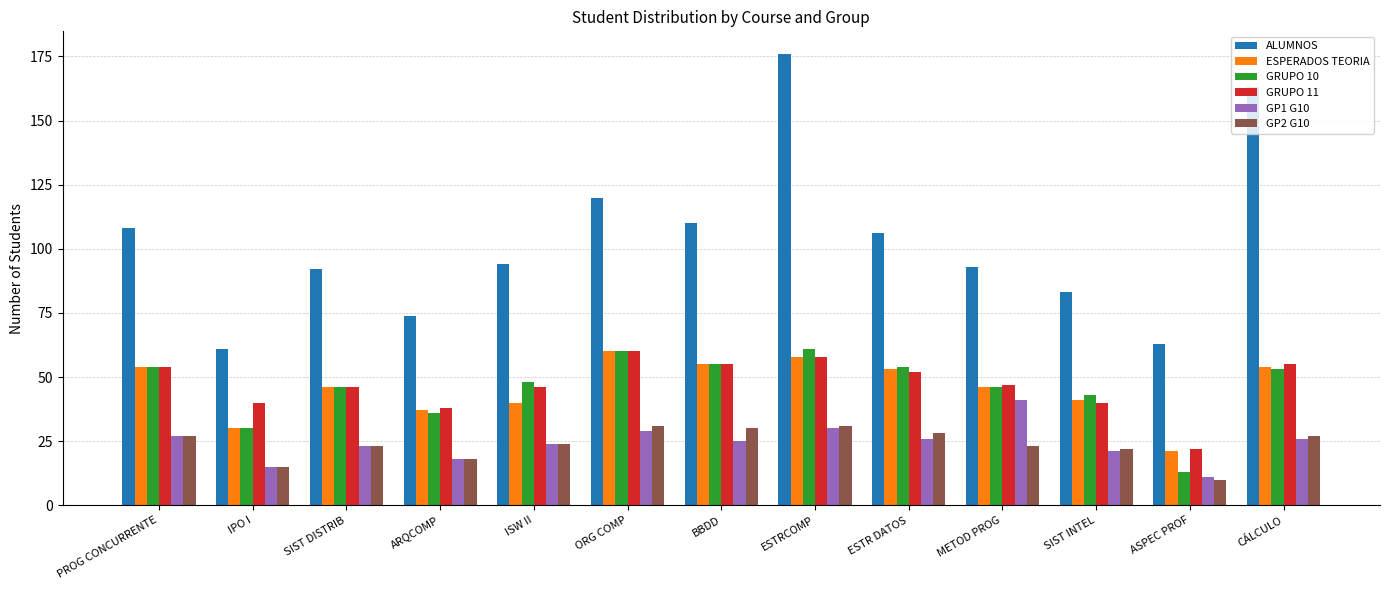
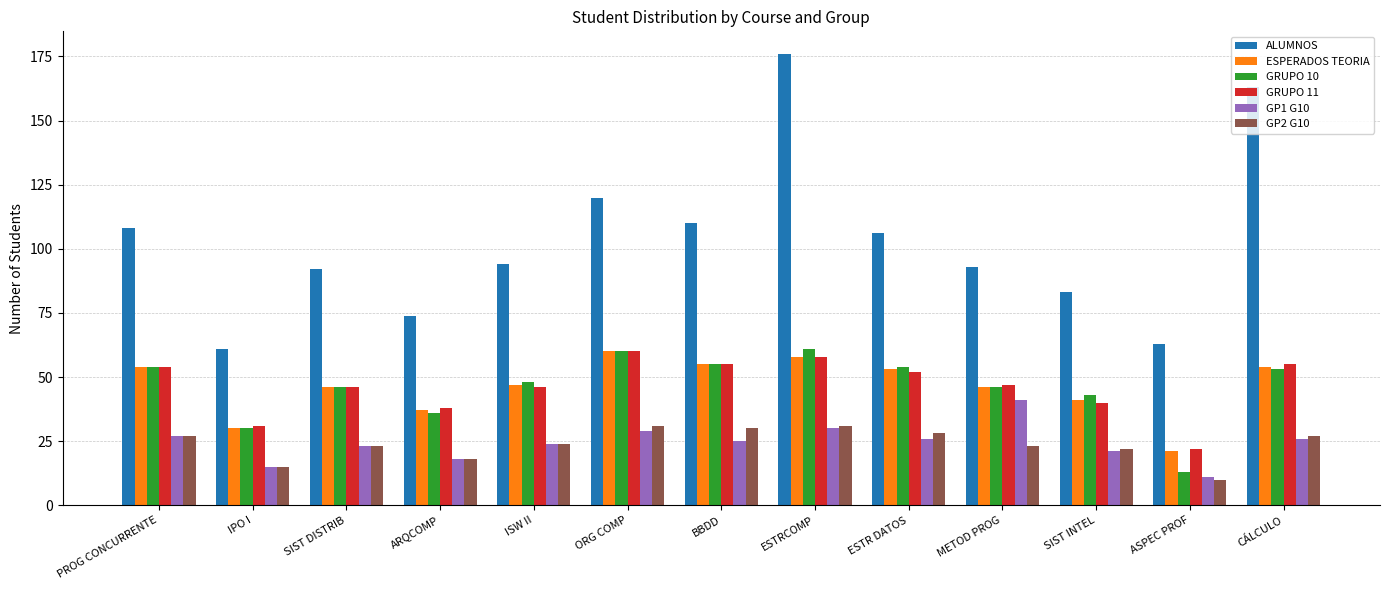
  {
    "ALUMNOS": {
      "PROG CONCURRENTE": 108,
      "IPO I": 61,
      "SIST DISTRIB": 92,
      "ARQCOMP": 74,
      "ISW II": 94,
      "ORG COMP": 120,
      "BBDD": 110,
      "ESTRCOMP": 176,
      "ESTR DATOS": 106,
      "METOD PROG": 93,
      "SIST INTEL": 83,
      "ASPEC PROF": 63
    },
    "ESPERADOS TEORIA": {
      "PROG CONCURRENTE": 54,
      "IPO I": 30,
      "SIST DISTRIB": 46,
      "ARQCOMP": 37,
-     "ISW II": 40,
+     "ISW II": 47,
      "ORG COMP": 60,
      "BBDD": 55,
      "ESTRCOMP": 58,
      "ESTR DATOS": 53,
      "METOD PROG": 46,
      "SIST INTEL": 41,
      "ASPEC PROF": 21,
      "CÁLCULO": 54
    },
    "GRUPO 10": {
      "PROG CONCURRENTE": 54,
      "IPO I": 30,
      "SIST DISTRIB": 46,
      "ARQCOMP": 36,
      "ISW II": 48,
      "ORG COMP": 60,
      "BBDD": 55,
      "ESTRCOMP": 61,
      "ESTR DATOS": 54,
      "METOD PROG": 46,
      "SIST INTEL": 43,
      "ASPEC PROF": 13,
      "CÁLCULO": 53
    },
    "GRUPO 11": {
      "PROG CONCURRENTE": 54,
-     "IPO I": 40,
+     "IPO I": 31,
      "SIST DISTRIB": 46,
      "ARQCOMP": 38,
      "ISW II": 46,
      "ORG COMP": 60,
      "BBDD": 55,
      "ESTRCOMP": 58,
      "ESTR DATOS": 52,
      "METOD PROG": 47,
      "SIST INTEL": 40,
      "ASPEC PROF": 22,
      "CÁLCULO": 55
    },
    "GP1 G10": {
      "PROG CONCURRENTE": 27,
      "IPO I": 15,
      "SIST DISTRIB": 23,
      "ARQCOMP": 18,
      "ISW II": 24,
      "ORG COMP": 29,
      "BBDD": 25,
      "ESTRCOMP": 30,
      "ESTR DATOS": 26,
      "METOD PROG": 41,
      "SIST INTEL": 21,
      "ASPEC PROF": 11,
      "CÁLCULO": 26
    },
    "GP2 G10": {
      "PROG CONCURRENTE": 27,
      "IPO I": 15,
      "SIST DISTRIB": 23,
      "ARQCOMP": 18,
      "ISW II": 24,
      "ORG COMP": 31,
      "BBDD": 30,
      "ESTRCOMP": 31,
      "ESTR DATOS": 28,
      "METOD PROG": 23,
      "SIST INTEL": 22,
      "ASPEC PROF": 10,
      "CÁLCULO": 27
    }
  }
